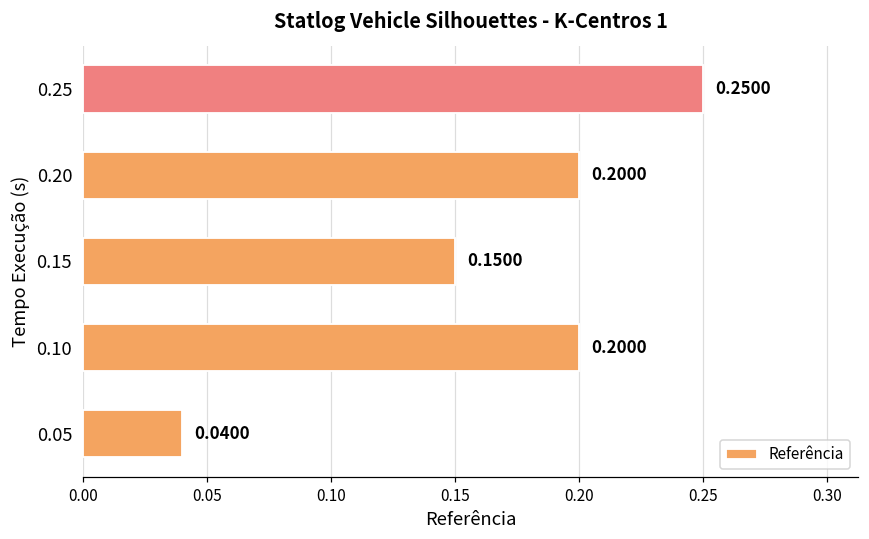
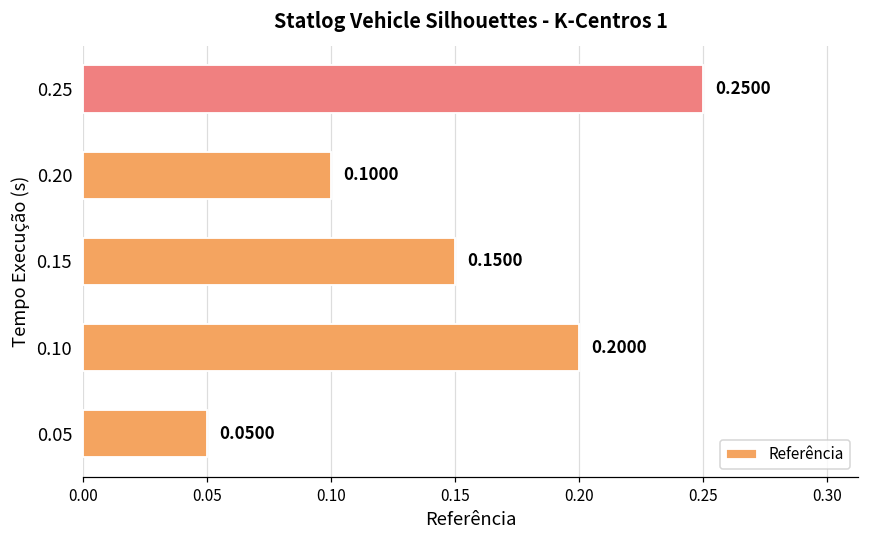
  {
    "0.25": 0.2500,
-   "0.20": 0.2000,
+   "0.20": 0.1000,
    "0.15": 0.1500,
    "0.10": 0.2000,
-   "0.05": 0.0400
+   "0.05": 0.0500
  }
